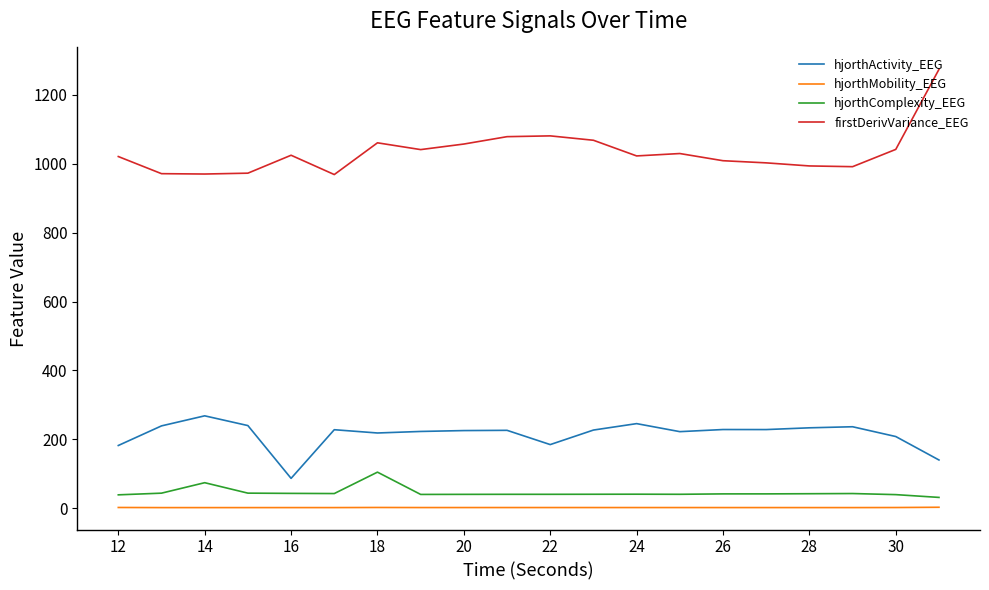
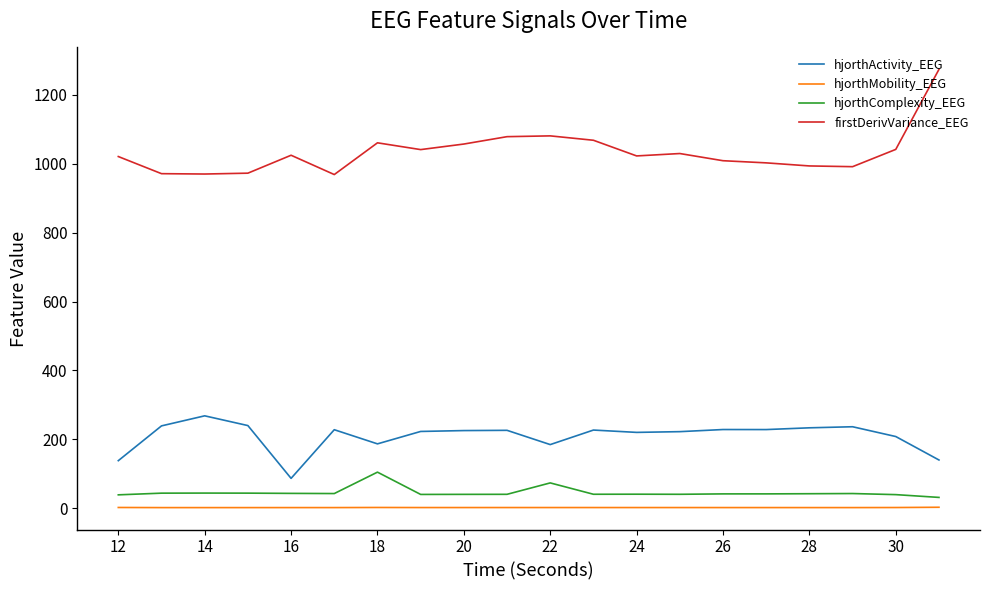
  {
    "hjorthActivity_EEG": {
-     "12": 180,
+     "12": 140,
      "14": 270,
      "16": 90,
-     "18": 220,
+     "18": 190,
      "20": 230,
      "22": 180,
-     "24": 250,
+     "24": 220,
      "26": 230,
      "28": 230,
      "30": 210
    },
    "hjorthMobility_EEG": {
      "12": 0,
      "14": 0,
      "16": 0,
      "18": 0,
      "20": 0,
      "22": 0,
      "24": 0,
      "26": 0,
      "28": 0,
      "30": 0
    },
    "hjorthComplexity_EEG": {
      "12": 40,
-     "14": 70,
+     "14": 40,
      "16": 40,
      "18": 100,
      "20": 40,
-     "22": 40,
+     "22": 70,
      "24": 40,
      "26": 40,
      "28": 40,
      "30": 40
    },
    "firstDerivVariance_EEG": {
      "12": 1020,
      "14": 970,
      "16": 1020,
      "18": 1060,
      "20": 1060,
      "22": 1080,
      "24": 1020,
      "26": 1010,
      "28": 990,
      "30": 1040
    }
  }
